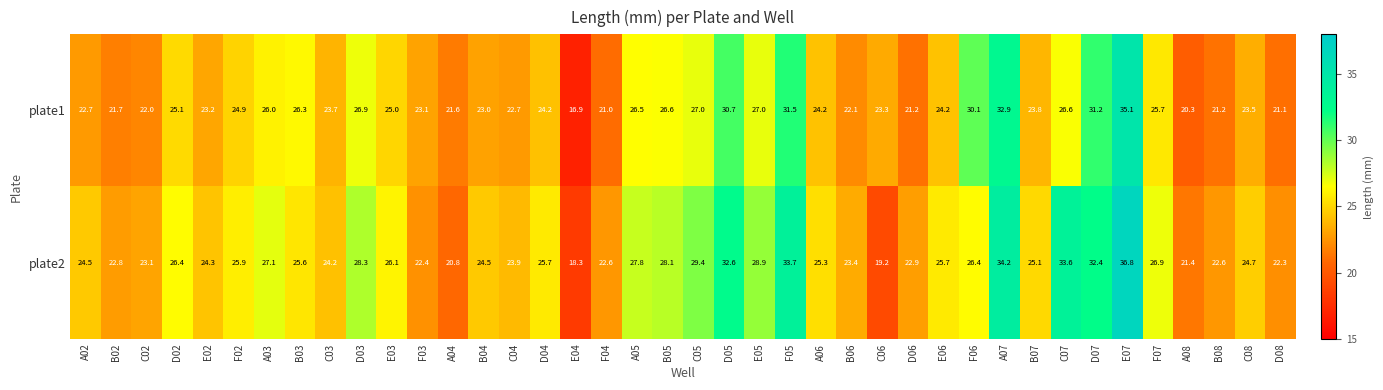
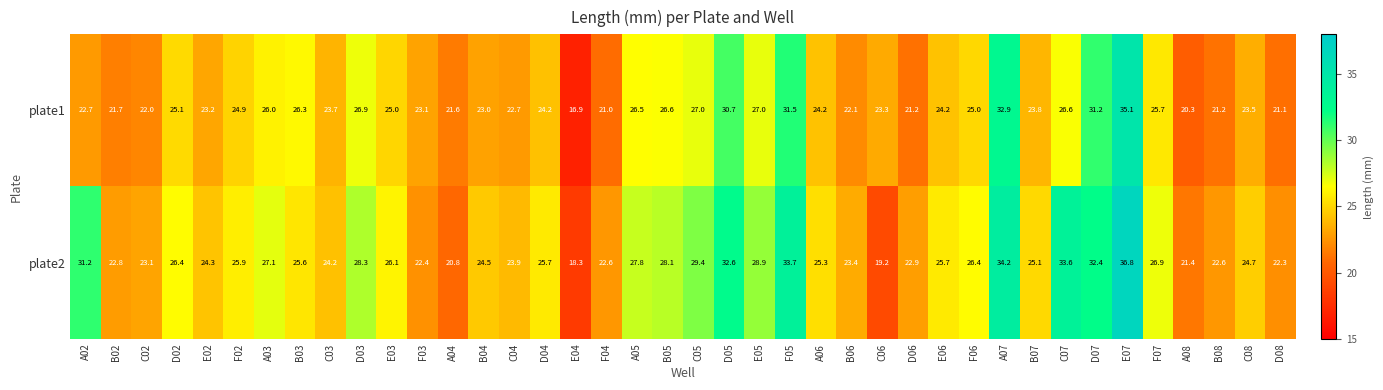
  {
    "plate1": {
      "A02": 22.7,
      "B02": 21.7,
      "C02": 22.0,
      "D02": 25.1,
      "E02": 23.2,
      "F02": 24.9,
      "A03": 26.0,
      "B03": 26.3,
      "C03": 23.7,
      "D03": 26.9,
      "E03": 25.0,
      "F03": 23.1,
      "A04": 21.6,
      "B04": 23.0,
      "C04": 22.7,
      "D04": 24.2,
      "E04": 16.9,
      "F04": 21.0,
      "A05": 26.5,
      "B05": 26.6,
      "C05": 27.0,
      "D05": 30.7,
      "E05": 27.0,
      "F05": 31.5,
      "A06": 24.2,
      "B06": 22.1,
      "C06": 23.3,
      "D06": 21.2,
      "E06": 24.2,
-     "F06": 30.1,
+     "F06": 25.0,
      "A07": 32.9,
      "B07": 23.8,
      "C07": 26.6,
      "D07": 31.2,
      "E07": 35.1,
      "F07": 25.7,
      "A08": 20.3,
      "B08": 21.2,
      "C08": 23.5,
      "D08": 21.1
    },
    "plate2": {
-     "A02": 24.5,
+     "A02": 31.2,
      "B02": 22.8,
      "C02": 23.1,
      "D02": 26.4,
      "E02": 24.3,
      "F02": 25.9,
      "A03": 27.1,
      "B03": 25.6,
      "C03": 24.2,
      "D03": 28.3,
      "E03": 26.1,
      "F03": 22.4,
      "A04": 20.8,
      "B04": 24.5,
      "C04": 23.9,
      "D04": 25.7,
      "E04": 18.3,
      "F04": 22.6,
      "A05": 27.8,
      "B05": 28.1,
      "C05": 29.4,
      "D05": 32.6,
      "E05": 28.9,
      "F05": 33.7,
      "A06": 25.3,
      "B06": 23.4,
      "C06": 19.2,
      "D06": 22.9,
      "E06": 25.7,
      "F06": 26.4,
      "A07": 34.2,
      "B07": 25.1,
      "C07": 33.6,
      "D07": 32.4,
      "E07": 36.8,
      "F07": 26.9,
      "A08": 21.4,
      "B08": 22.6,
      "C08": 24.7,
      "D08": 22.3
    }
  }
